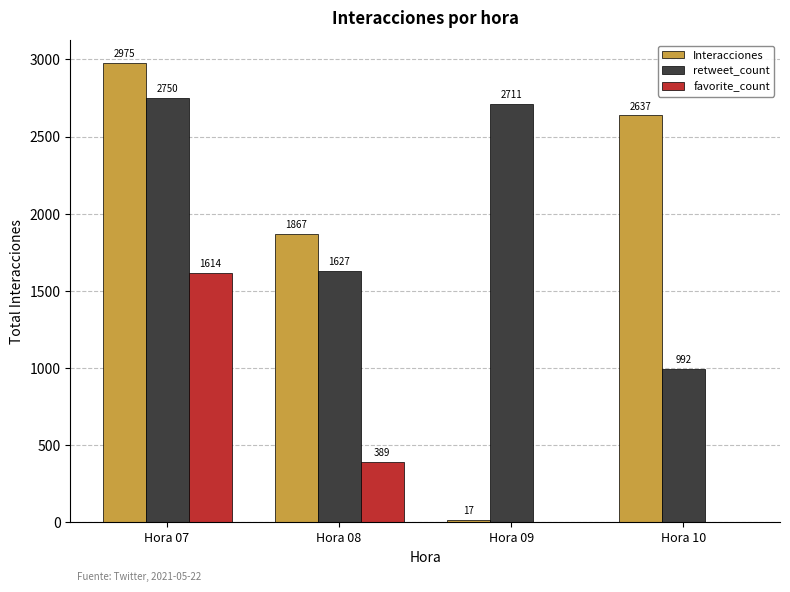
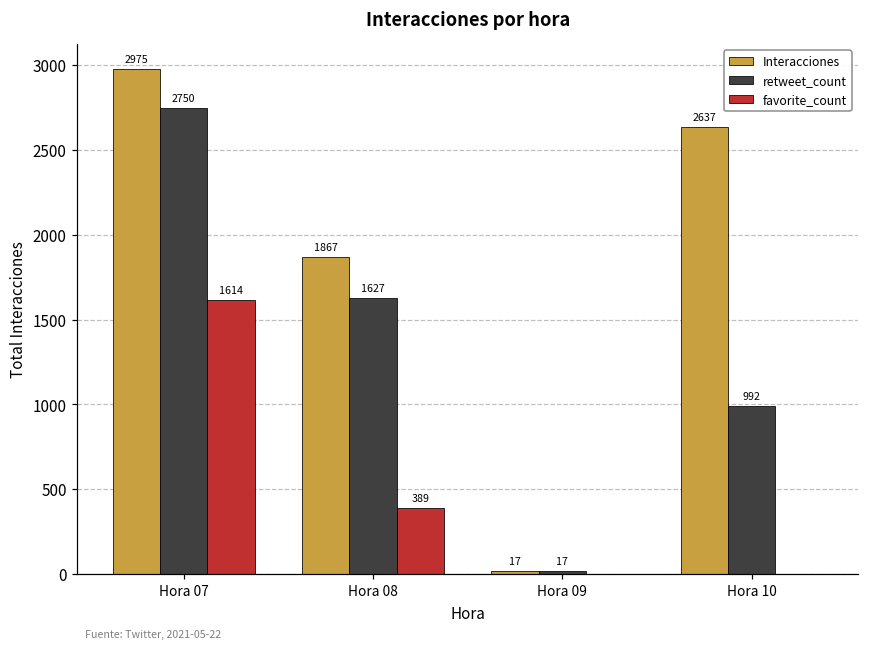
  {
    "Interacciones": {
      "Hora 07": 2975,
      "Hora 08": 1867,
      "Hora 09": 17,
      "Hora 10": 2637
    },
    "retweet_count": {
      "Hora 07": 2750,
      "Hora 08": 1627,
-     "Hora 09": 2711,
+     "Hora 09": 17,
      "Hora 10": 992
    },
    "favorite_count": {
      "Hora 07": 1614,
      "Hora 08": 389
    }
  }
